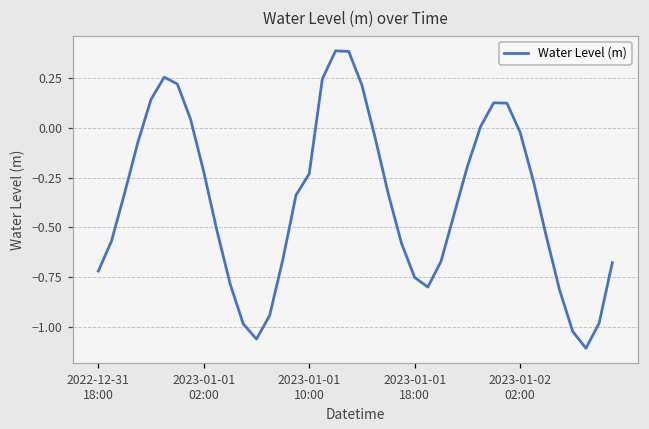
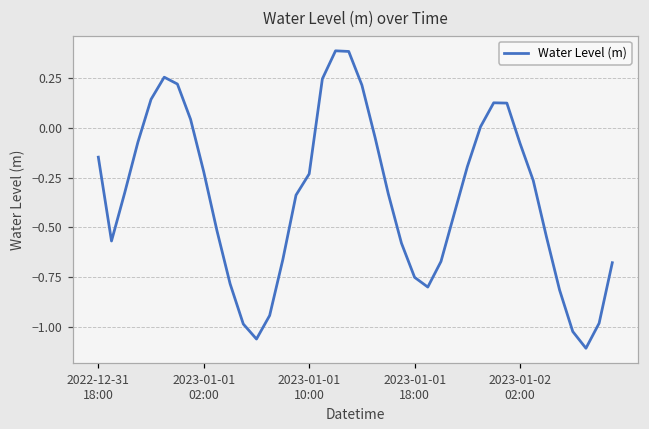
  {
-   "2022-12-31 18:00": -0.72,
+   "2022-12-31 18:00": -0.15,
    "2023-01-01 02:00": -0.22,
    "2023-01-01 10:00": -0.23,
    "2023-01-01 18:00": -0.75,
-   "2023-01-02 02:00": -0.02
+   "2023-01-02 02:00": -0.08
  }
